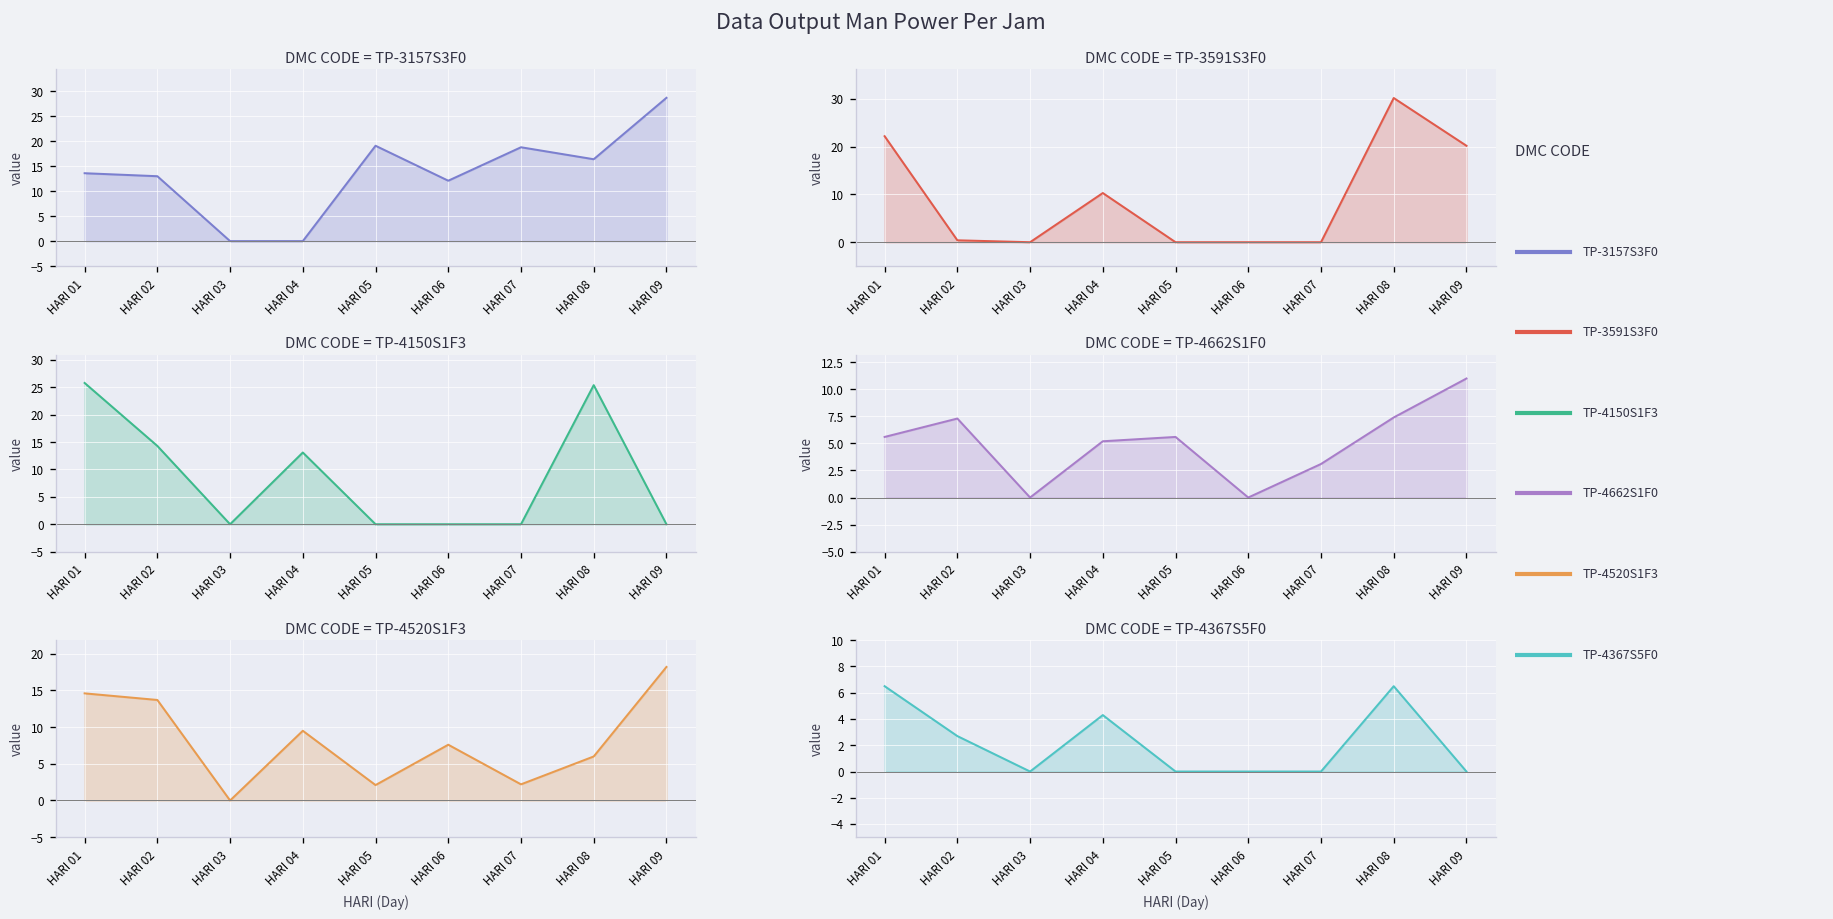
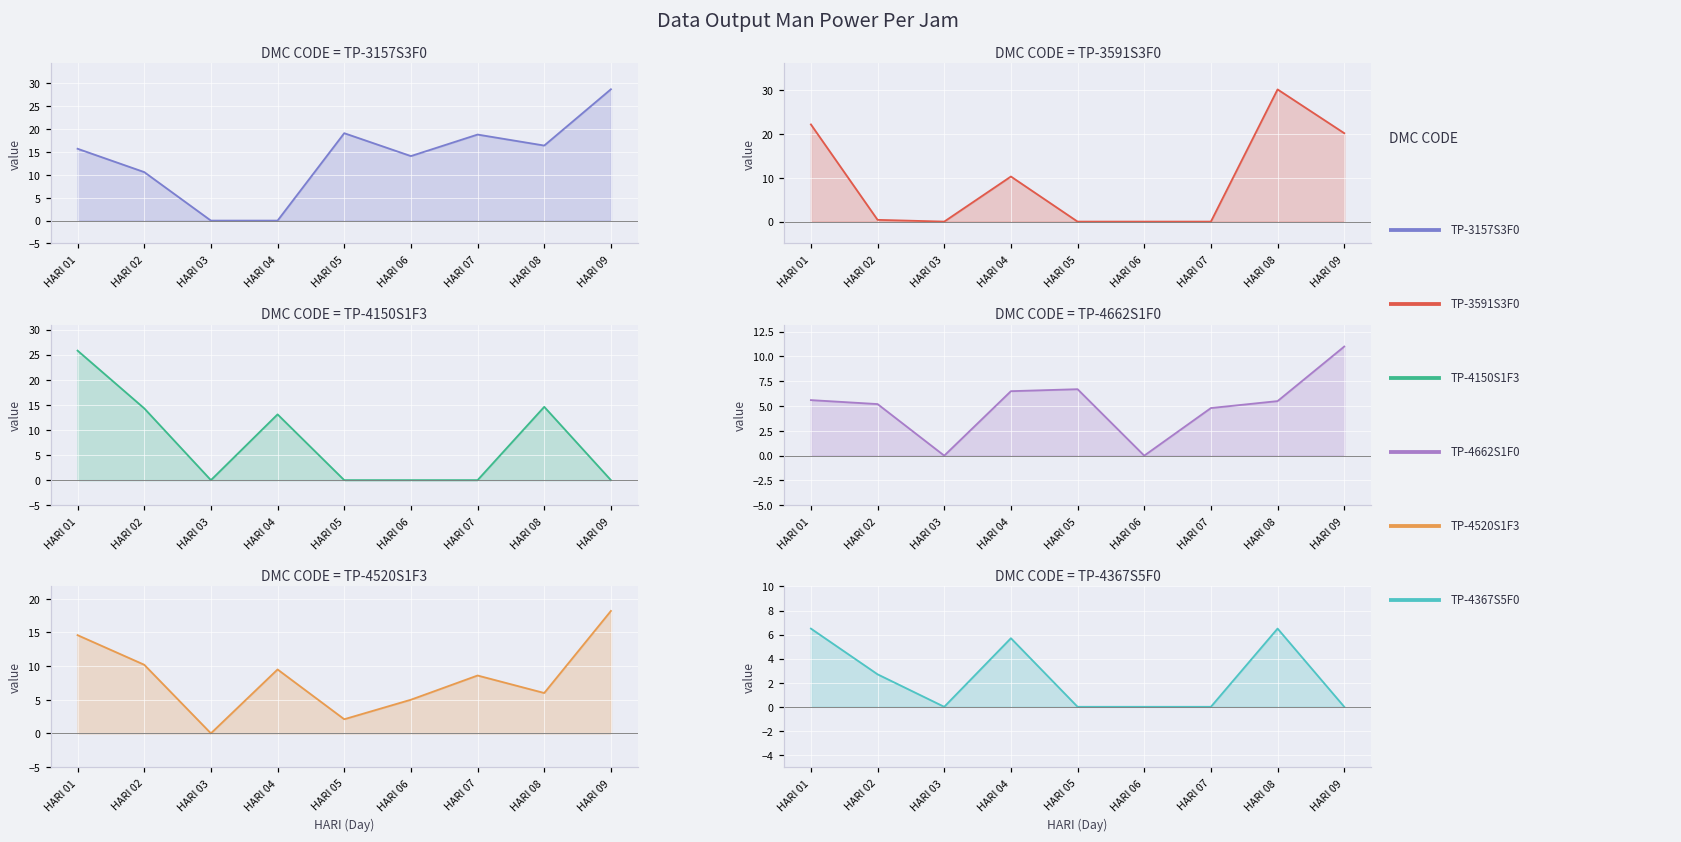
  {
    "DMC CODE = TP-3157S3F0": {
-     "HARI 01": 14,
-     "HARI 02": 13,
+     "HARI 01": 16,
+     "HARI 02": 11,
      "HARI 03": 0,
      "HARI 04": 0,
      "HARI 05": 19,
-     "HARI 06": 12,
+     "HARI 06": 14,
      "HARI 07": 19,
      "HARI 08": 16,
      "HARI 09": 29
    },
    "DMC CODE = TP-3591S3F0": {
      "HARI 01": 22,
      "HARI 02": 0,
      "HARI 03": 0,
      "HARI 04": 10,
      "HARI 05": 0,
      "HARI 06": 0,
      "HARI 07": 0,
      "HARI 08": 30,
      "HARI 09": 20
    },
    "DMC CODE = TP-4150S1F3": {
      "HARI 01": 26,
      "HARI 02": 14,
      "HARI 03": 0,
      "HARI 04": 13,
      "HARI 05": 0,
      "HARI 06": 0,
      "HARI 07": 0,
-     "HARI 08": 25,
+     "HARI 08": 15,
      "HARI 09": 0
    },
    "DMC CODE = TP-4662S1F0": {
      "HARI 01": 6,
-     "HARI 02": 7,
+     "HARI 02": 5,
      "HARI 03": 0,
-     "HARI 04": 5,
-     "HARI 05": 6,
+     "HARI 04": 7,
+     "HARI 05": 7,
      "HARI 06": 0,
-     "HARI 07": 3,
-     "HARI 08": 7,
+     "HARI 07": 5,
+     "HARI 08": 6,
      "HARI 09": 11
    },
    "DMC CODE = TP-4520S1F3": {
      "HARI 01": 15,
-     "HARI 02": 14,
+     "HARI 02": 10,
      "HARI 03": 0,
      "HARI 04": 10,
      "HARI 05": 2,
-     "HARI 06": 8,
-     "HARI 07": 2,
+     "HARI 06": 5,
+     "HARI 07": 9,
      "HARI 08": 6,
      "HARI 09": 18
    },
    "DMC CODE = TP-4367S5F0": {
      "HARI 01": 6.5,
      "HARI 02": 2.7,
      "HARI 03": 0.0,
-     "HARI 04": 4.3,
+     "HARI 04": 5.7,
      "HARI 05": 0.0,
      "HARI 06": 0.0,
      "HARI 07": 0.0,
      "HARI 08": 6.5,
      "HARI 09": 0.0
    }
  }
